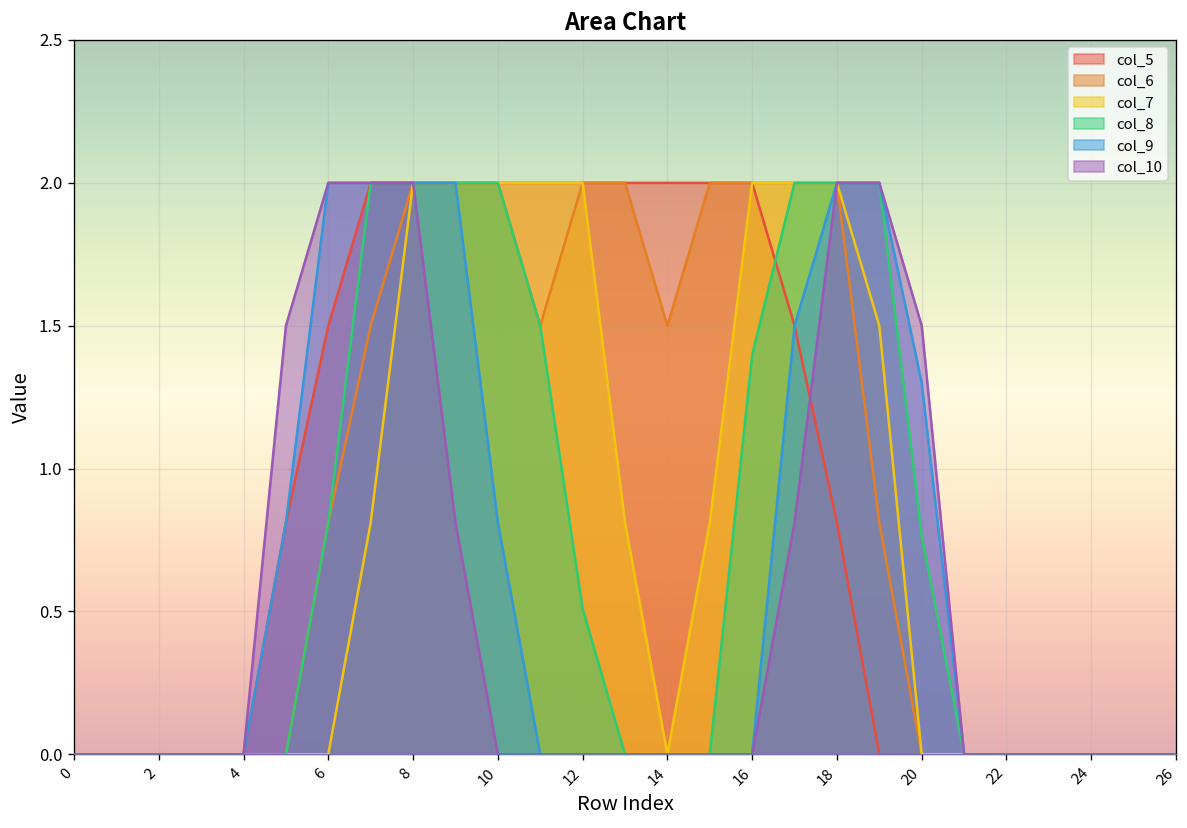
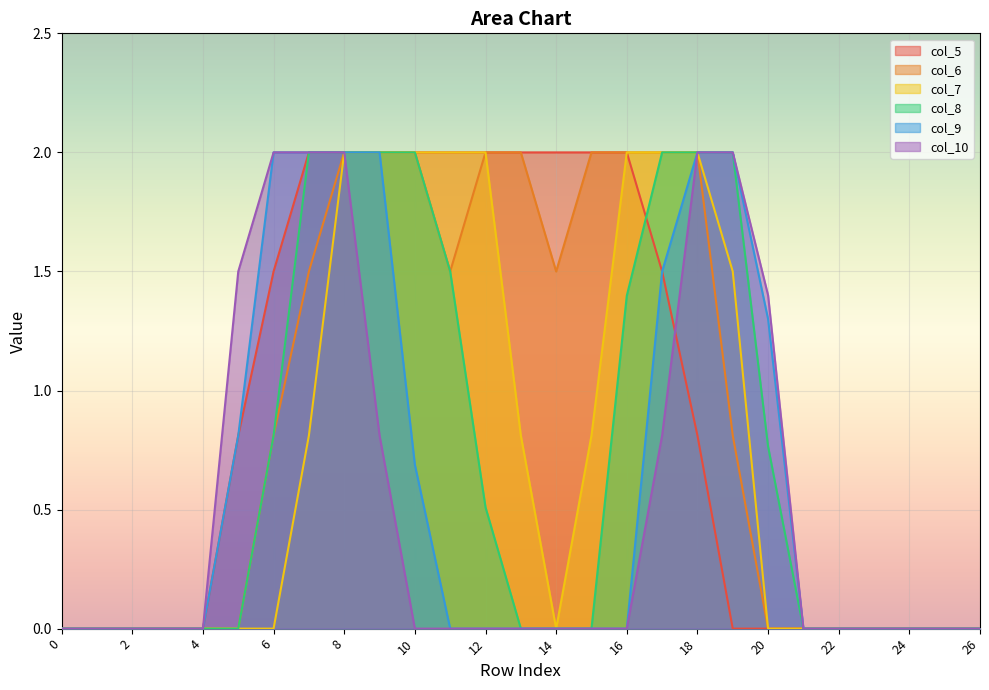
  {
    "col_8": {
      "12": 0.51,
      "16": 1.40,
      "20": 0.77
    },
    "col_9": {
-     "10": 0.81,
+     "10": 0.69,
      "20": 1.30
    },
    "col_10": {
      "10": 0.0,
-     "20": 1.5
+     "20": 1.4
    }
  }
